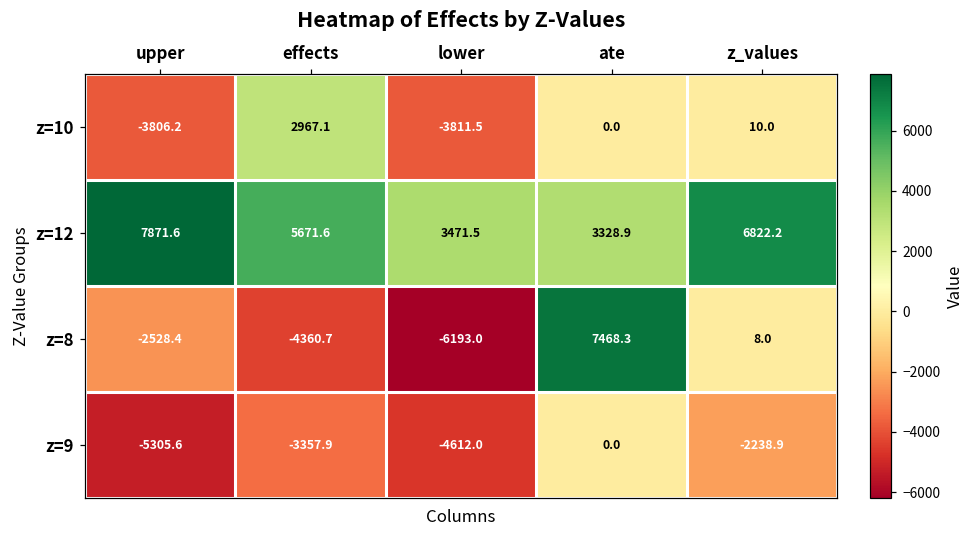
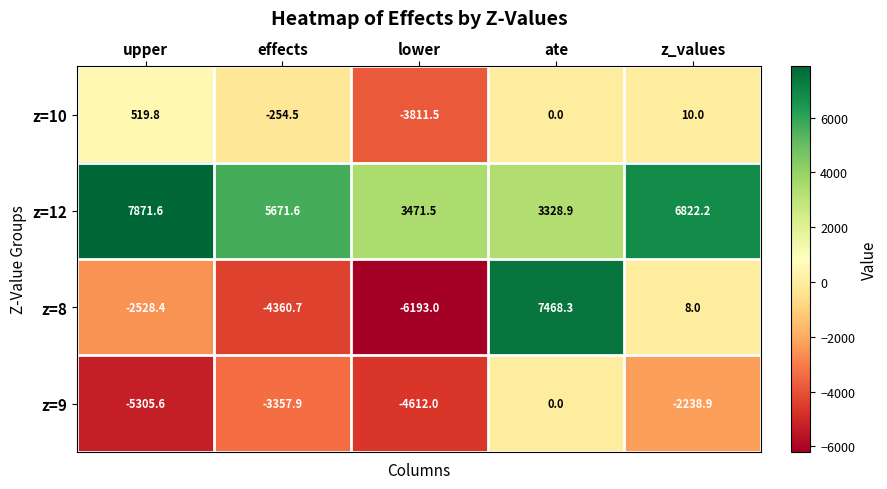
  {
    "z=10": {
-     "upper": -3806.2,
-     "effects": 2967.1,
+     "upper": 519.8,
+     "effects": -254.5,
      "lower": -3811.5,
      "ate": 0.0,
      "z_values": 10.0
    },
    "z=12": {
      "upper": 7871.6,
      "effects": 5671.6,
      "lower": 3471.5,
      "ate": 3328.9,
      "z_values": 6822.2
    },
    "z=8": {
      "upper": -2528.4,
      "effects": -4360.7,
      "lower": -6193.0,
      "ate": 7468.3,
      "z_values": 8.0
    },
    "z=9": {
      "upper": -5305.6,
      "effects": -3357.9,
      "lower": -4612.0,
      "ate": 0.0,
      "z_values": -2238.9
    }
  }
